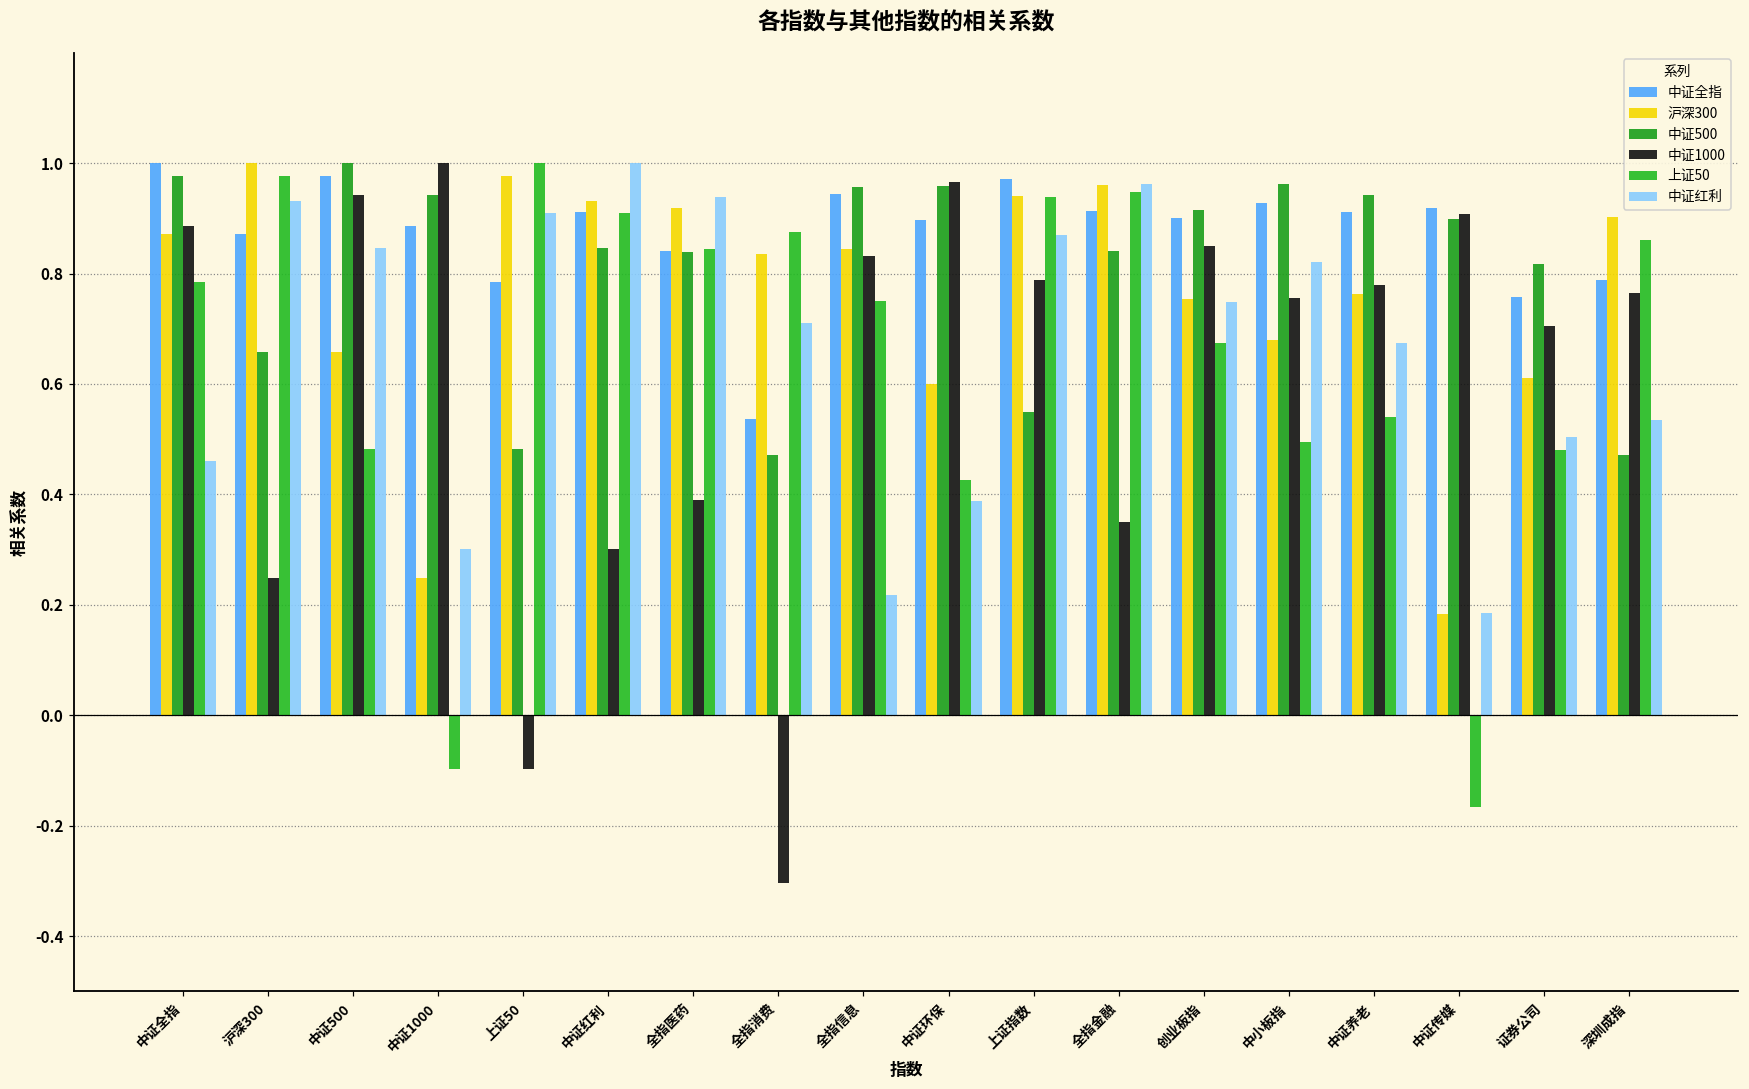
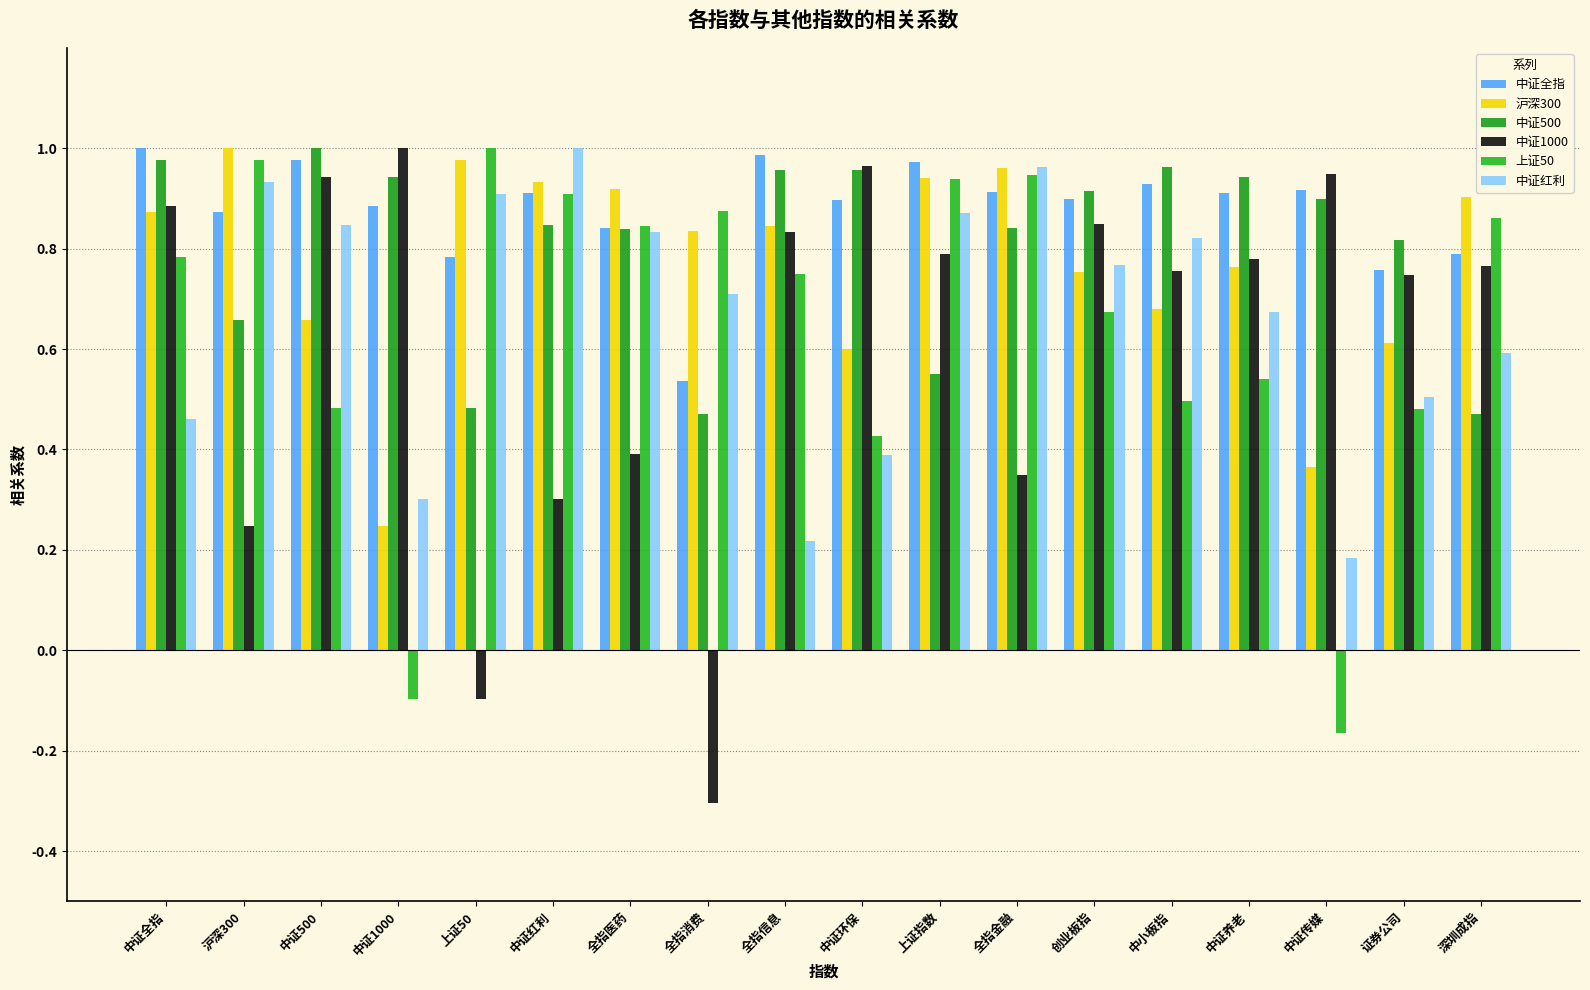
  {
    "中证全指": {
      "中证全指": 1.00,
      "沪深300": 0.87,
      "中证500": 0.98,
      "中证1000": 0.89,
      "上证50": 0.78,
      "中证红利": 0.91,
      "全指医药": 0.84,
      "全指消费": 0.54,
-     "全指信息": 0.94,
+     "全指信息": 0.99,
      "中证环保": 0.90,
      "上证指数": 0.97,
      "全指金融": 0.91,
      "创业板指": 0.90,
      "中小板指": 0.93,
      "中证养老": 0.91,
      "中证传媒": 0.92,
      "证券公司": 0.76,
      "深圳成指": 0.79
    },
    "沪深300": {
      "中证全指": 0.87,
      "沪深300": 1.00,
      "中证500": 0.66,
      "中证1000": 0.25,
      "上证50": 0.98,
      "中证红利": 0.93,
      "全指医药": 0.92,
      "全指消费": 0.84,
      "全指信息": 0.85,
      "中证环保": 0.60,
      "上证指数": 0.94,
      "全指金融": 0.96,
      "创业板指": 0.75,
      "中小板指": 0.68,
      "中证养老": 0.76,
-     "中证传媒": 0.18,
+     "中证传媒": 0.36,
      "证券公司": 0.61,
      "深圳成指": 0.90
    },
    "中证1000": {
      "中证全指": 0.89,
      "沪深300": 0.25,
      "中证500": 0.94,
      "中证1000": 1.00,
      "上证50": -0.10,
      "中证红利": 0.30,
      "全指医药": 0.39,
      "全指消费": -0.30,
      "全指信息": 0.83,
      "中证环保": 0.97,
      "上证指数": 0.79,
      "全指金融": 0.35,
      "创业板指": 0.85,
      "中小板指": 0.76,
      "中证养老": 0.78,
-     "中证传媒": 0.91,
-     "证券公司": 0.71,
+     "中证传媒": 0.95,
+     "证券公司": 0.75,
      "深圳成指": 0.77
    },
    "中证红利": {
      "中证全指": 0.46,
      "沪深300": 0.93,
      "中证500": 0.85,
      "中证1000": 0.30,
      "上证50": 0.91,
      "中证红利": 1.00,
-     "全指医药": 0.94,
+     "全指医药": 0.83,
      "全指消费": 0.71,
      "全指信息": 0.22,
      "中证环保": 0.39,
      "上证指数": 0.87,
      "全指金融": 0.96,
-     "创业板指": 0.75,
+     "创业板指": 0.77,
      "中小板指": 0.82,
      "中证养老": 0.67,
      "中证传媒": 0.18,
      "证券公司": 0.50,
-     "深圳成指": 0.53
+     "深圳成指": 0.59
    }
  }
